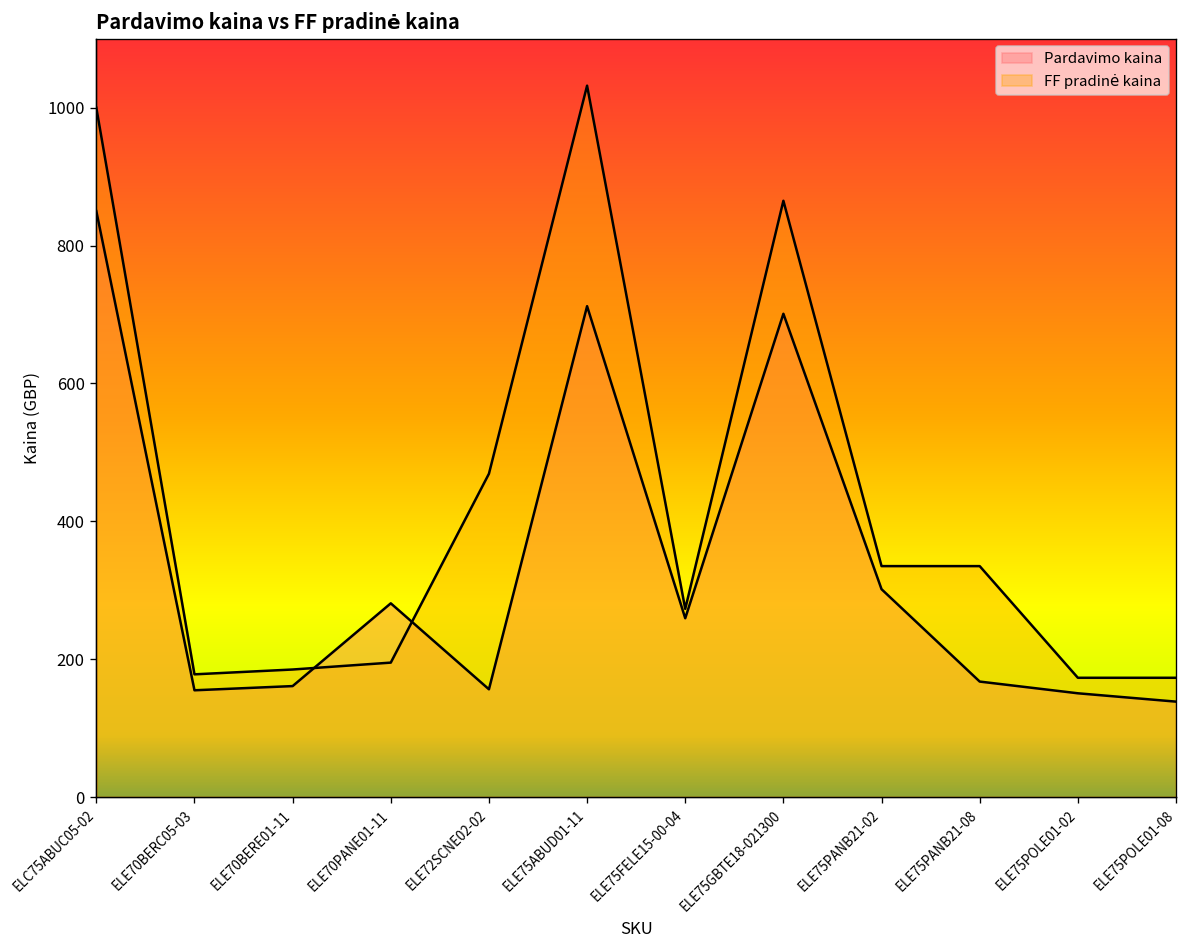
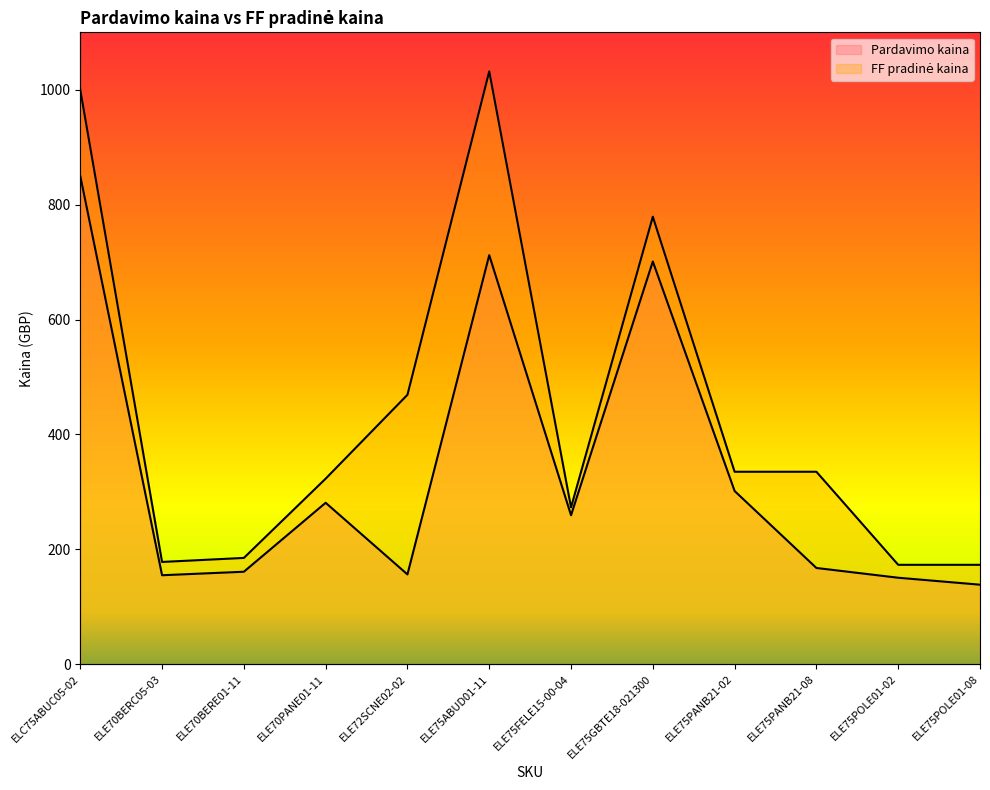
  {
    "Pardavimo kaina": {
      "ELC75ABUC05-02": 850,
      "ELE70BERC05-03": 150,
      "ELE70BERE01-11": 160,
      "ELE70PANE01-11": 280,
      "ELE72SCNE02-02": 160,
      "ELE75ABUD01-11": 710,
      "ELE75FELE15-00-04": 260,
      "ELE75GBTE18-021300": 700,
      "ELE75PANB21-02": 300,
      "ELE75PANB21-08": 170,
      "ELE75POLE01-02": 150,
      "ELE75POLE01-08": 140
    },
    "FF pradinė kaina": {
      "ELC75ABUC05-02": 1000,
      "ELE70BERC05-03": 180,
      "ELE70BERE01-11": 190,
-     "ELE70PANE01-11": 200,
+     "ELE70PANE01-11": 320,
      "ELE72SCNE02-02": 470,
      "ELE75ABUD01-11": 1030,
      "ELE75FELE15-00-04": 270,
-     "ELE75GBTE18-021300": 870,
+     "ELE75GBTE18-021300": 780,
      "ELE75PANB21-02": 340,
      "ELE75PANB21-08": 340,
      "ELE75POLE01-02": 170,
      "ELE75POLE01-08": 170
    }
  }
